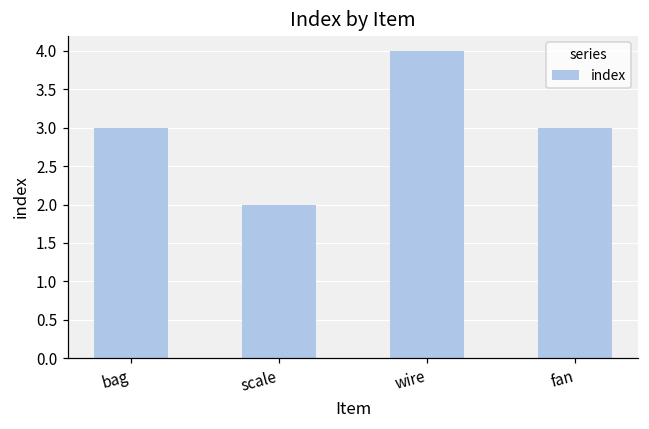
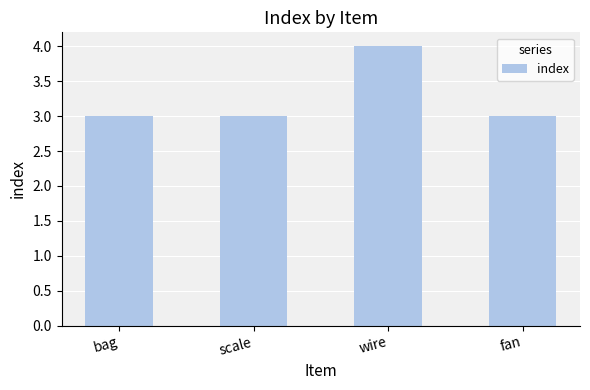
  {
    "bag": 3,
-   "scale": 2,
+   "scale": 3,
    "wire": 4,
    "fan": 3
  }
